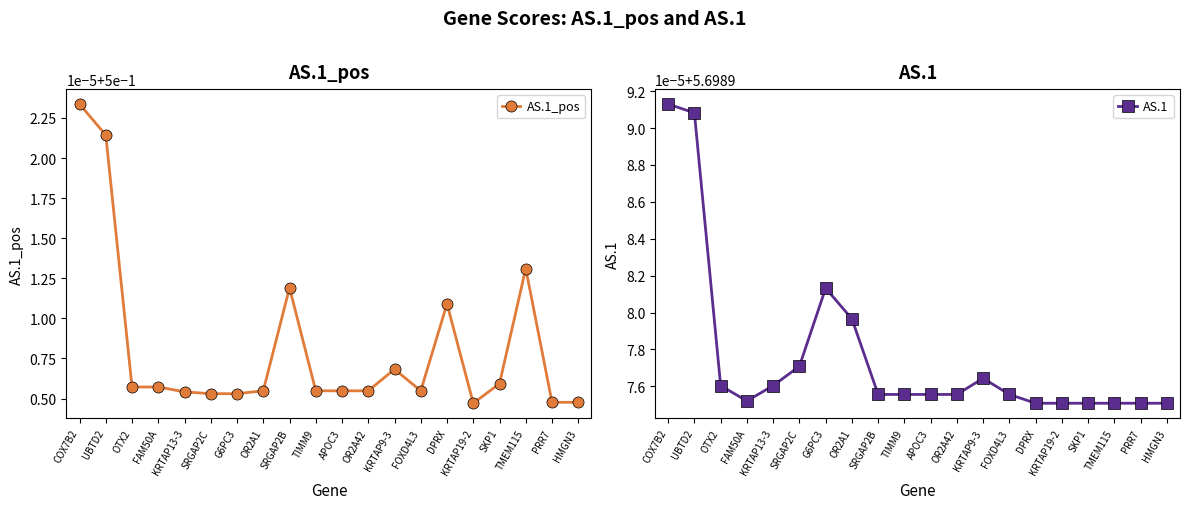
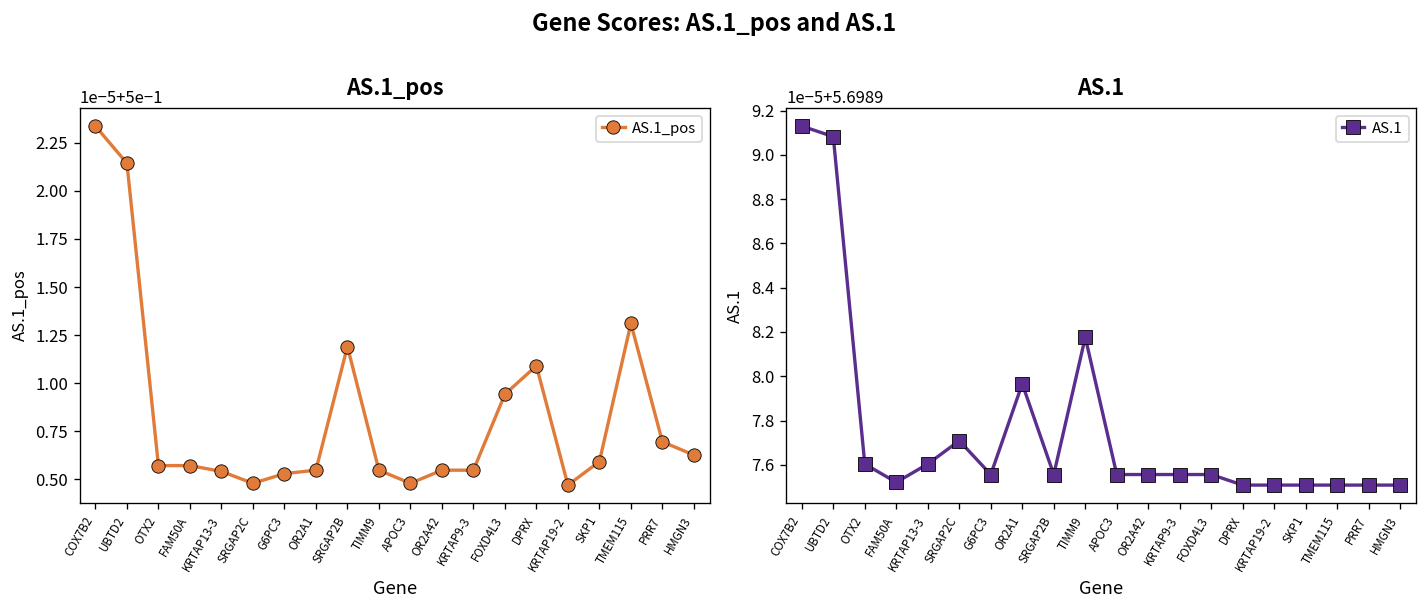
  {
    "AS.1_pos": {
      "COX7B2": 0.5000234,
      "UBTD2": 0.5000214,
      "OTX2": 0.5000057,
      "FAM50A": 0.5000057,
      "KRTAP13-3": 0.5000054,
-     "SRGAP2C": 0.5000053,
+     "SRGAP2C": 0.5000048,
      "G6PC3": 0.5000053,
      "OR2A1": 0.5000055,
      "SRGAP2B": 0.5000119,
      "TIMM9": 0.5000055,
-     "APOC3": 0.5000055,
+     "APOC3": 0.5000048,
      "OR2A42": 0.5000055,
-     "KRTAP9-3": 0.5000068,
-     "FOXD4L3": 0.5000055,
+     "KRTAP9-3": 0.5000055,
+     "FOXD4L3": 0.5000094,
      "DPRX": 0.5000109,
      "KRTAP19-2": 0.5000047,
      "SKP1": 0.5000059,
      "TMEM115": 0.5000131,
-     "PRR7": 0.5000048,
-     "HMGN3": 0.5000048
+     "PRR7": 0.5000070,
+     "HMGN3": 0.5000063
    },
    "AS.1": {
      "COX7B2": 5.6989913,
      "UBTD2": 5.6989908,
      "OTX2": 5.6989760,
      "FAM50A": 5.6989752,
      "KRTAP13-3": 5.6989760,
      "SRGAP2C": 5.6989771,
-     "G6PC3": 5.6989813,
+     "G6PC3": 5.6989756,
      "OR2A1": 5.6989797,
      "SRGAP2B": 5.6989756,
-     "TIMM9": 5.6989756,
+     "TIMM9": 5.6989818,
      "APOC3": 5.6989756,
      "OR2A42": 5.6989756,
-     "KRTAP9-3": 5.6989764,
+     "KRTAP9-3": 5.6989756,
      "FOXD4L3": 5.6989756,
      "DPRX": 5.6989751,
      "KRTAP19-2": 5.6989751,
      "SKP1": 5.6989751,
      "TMEM115": 5.6989751,
      "PRR7": 5.6989751,
      "HMGN3": 5.6989751
    }
  }
